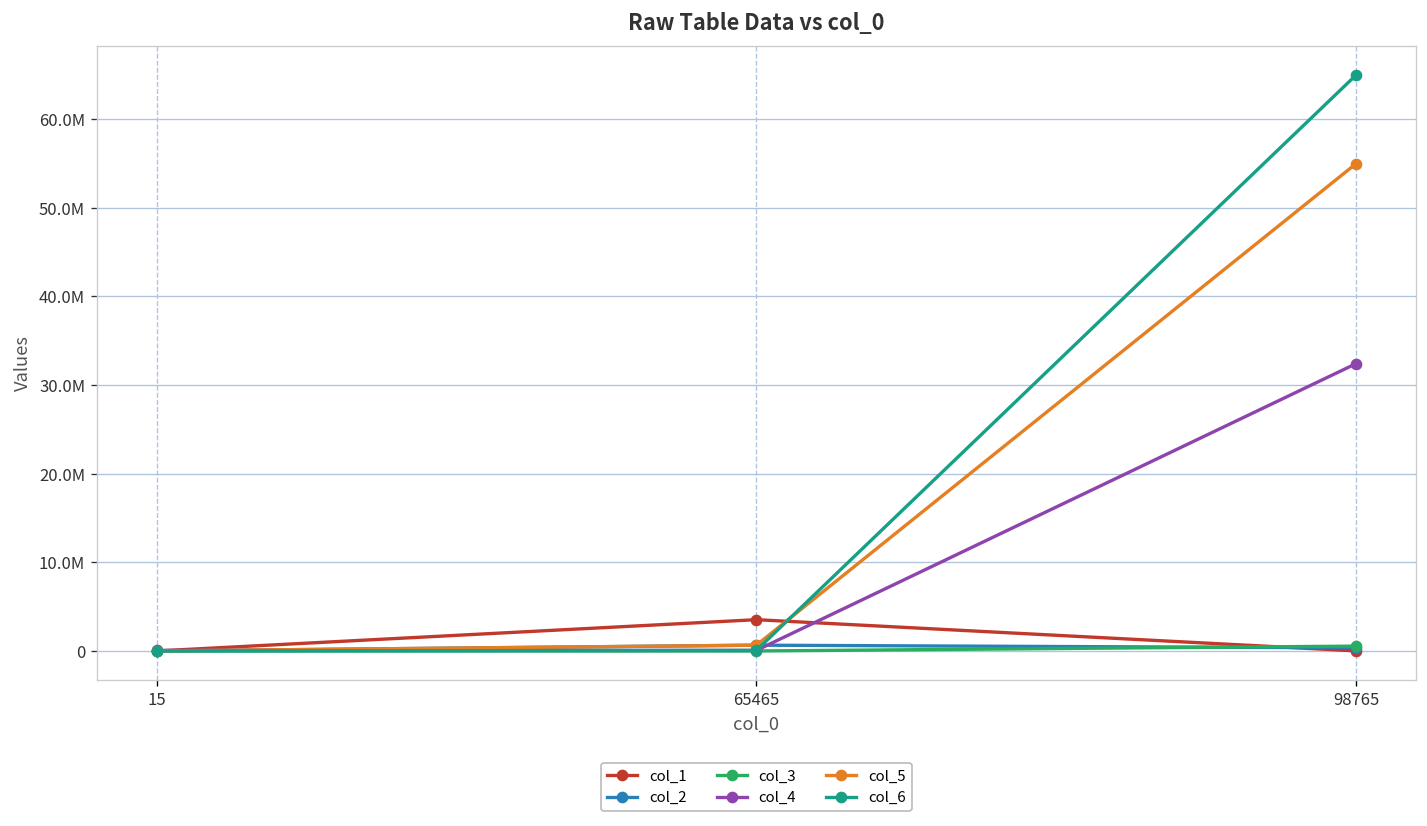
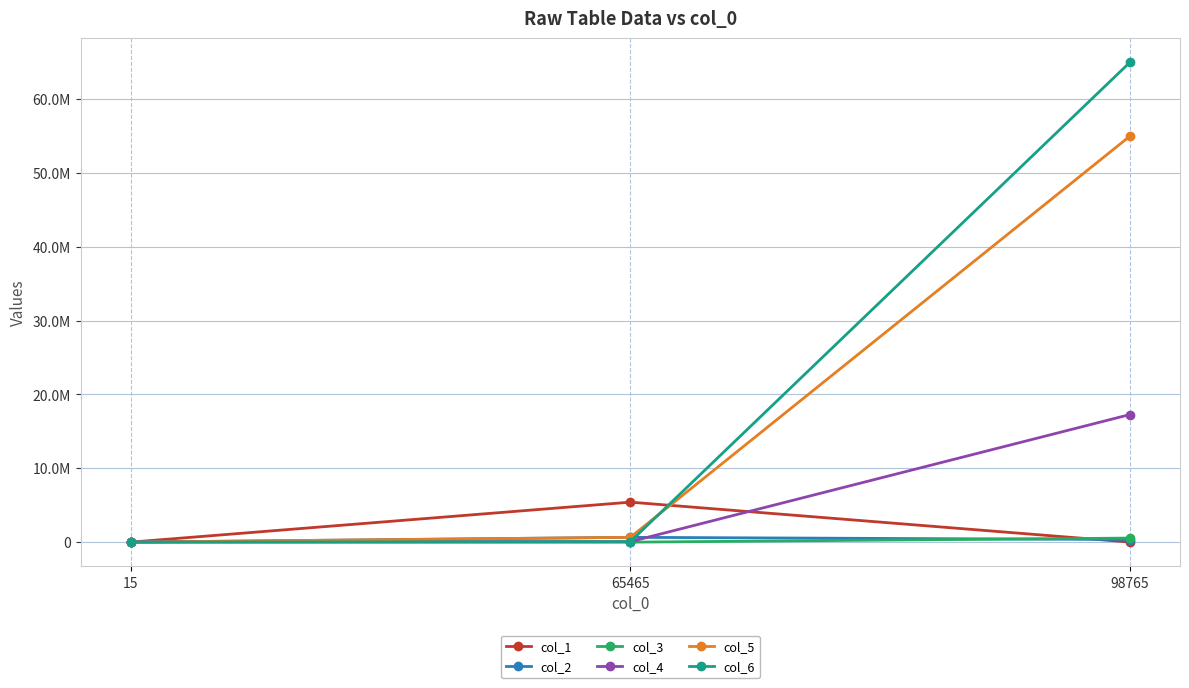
  {
    "col_1": {
-     "65465": 4000000,
+     "65465": 5000000,
      "98765": 0
    },
    "col_4": {
-     "98765": 32000000
+     "98765": 17000000
    },
    "col_5": {
      "98765": 55000000
    }
  }
